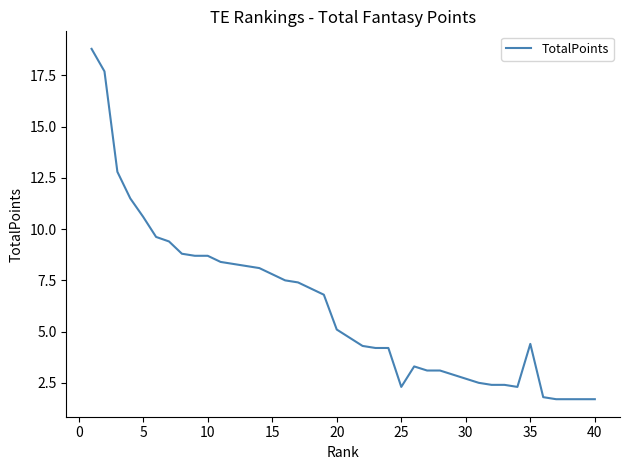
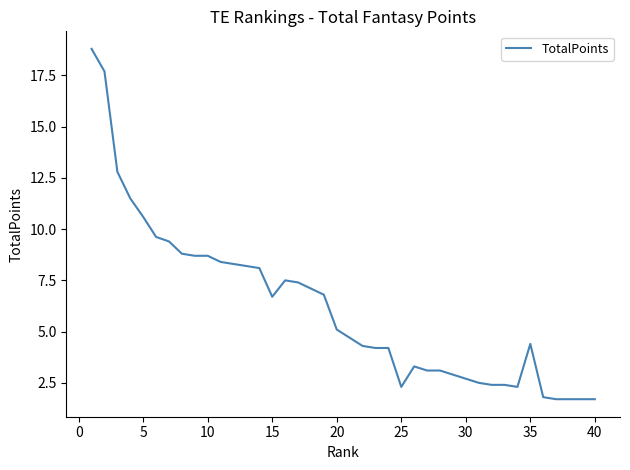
  {
    "5": 10.6,
    "10": 8.7,
-   "15": 7.8,
+   "15": 6.7,
    "20": 5.1,
    "25": 2.3,
    "30": 2.7,
    "35": 4.4,
    "40": 1.7
  }
